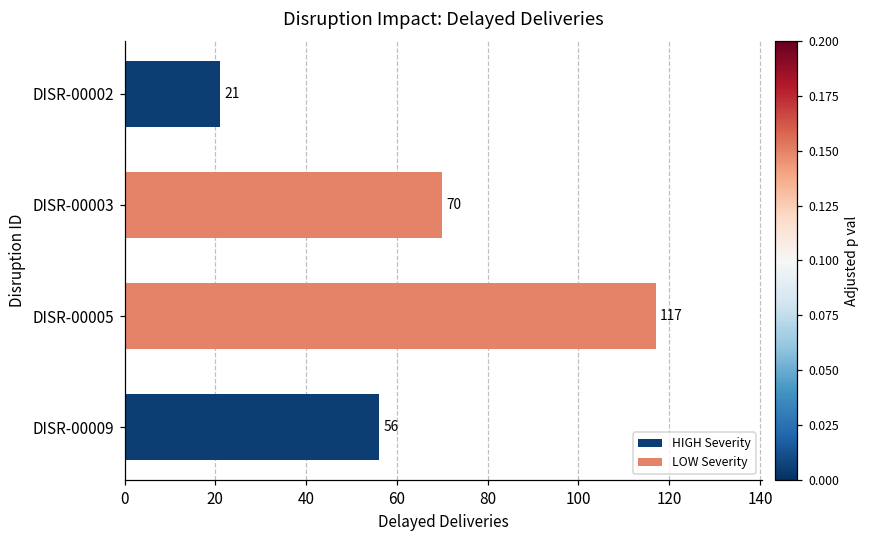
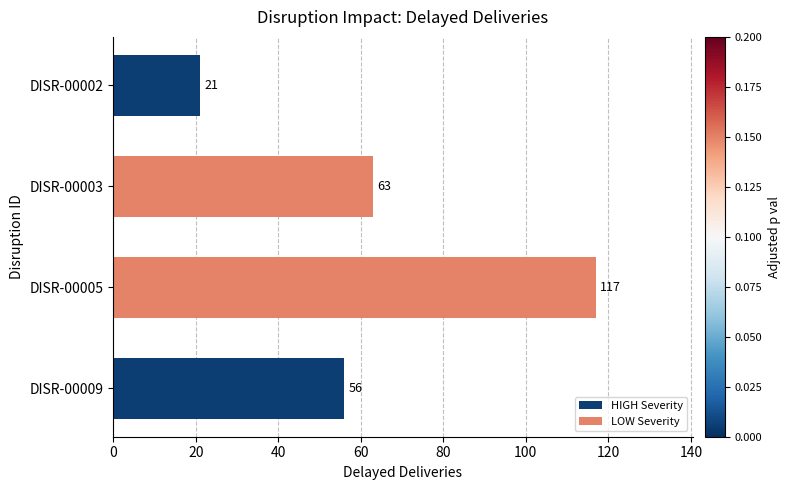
  {
    "DISR-00002": 21,
-   "DISR-00003": 70,
+   "DISR-00003": 63,
    "DISR-00005": 117,
    "DISR-00009": 56
  }
